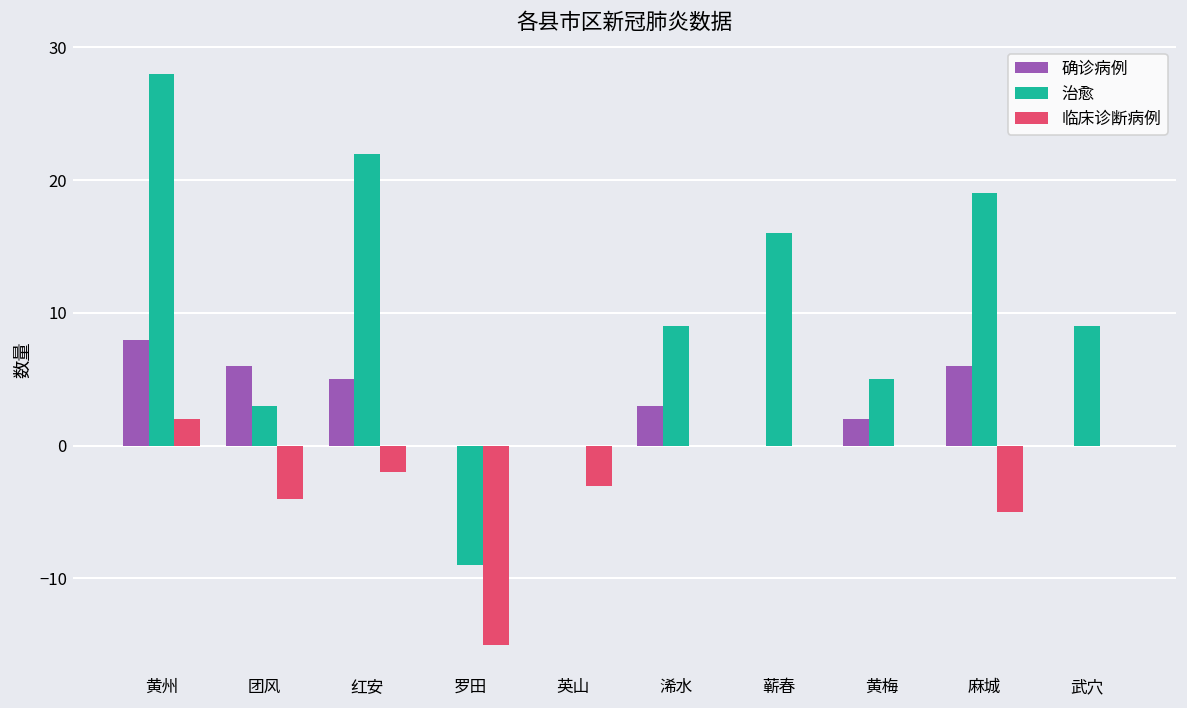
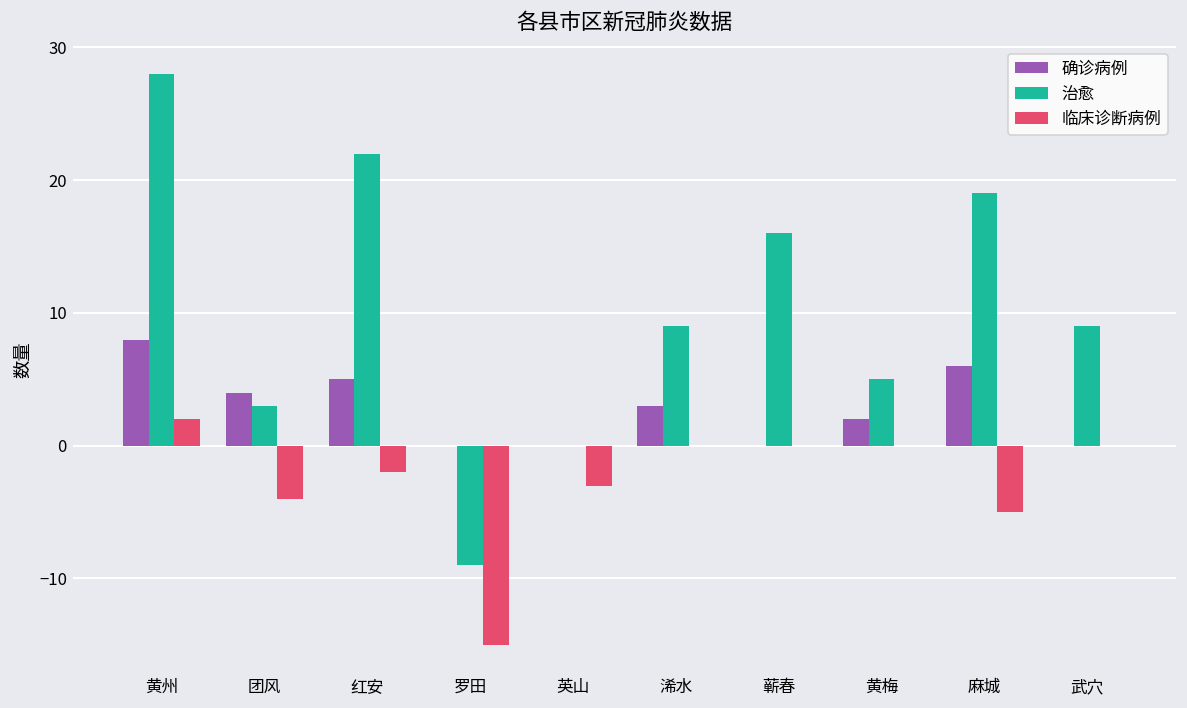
  {
    "确诊病例": {
      "黄州": 8,
-     "团风": 6,
+     "团风": 4,
      "红安": 5,
      "罗田": 0,
      "英山": 0,
      "浠水": 3,
      "蕲春": 0,
      "黄梅": 2,
      "麻城": 6,
      "武穴": 0
    },
    "治愈": {
      "黄州": 28,
      "团风": 3,
      "红安": 22,
      "罗田": -9,
      "英山": 0,
      "浠水": 9,
      "蕲春": 16,
      "黄梅": 5,
      "麻城": 19,
      "武穴": 9
    },
    "临床诊断病例": {
      "黄州": 2,
      "团风": -4,
      "红安": -2,
      "罗田": -15,
      "英山": -3,
      "浠水": 0,
      "蕲春": 0,
      "黄梅": 0,
      "麻城": -5,
      "武穴": 0
    }
  }
